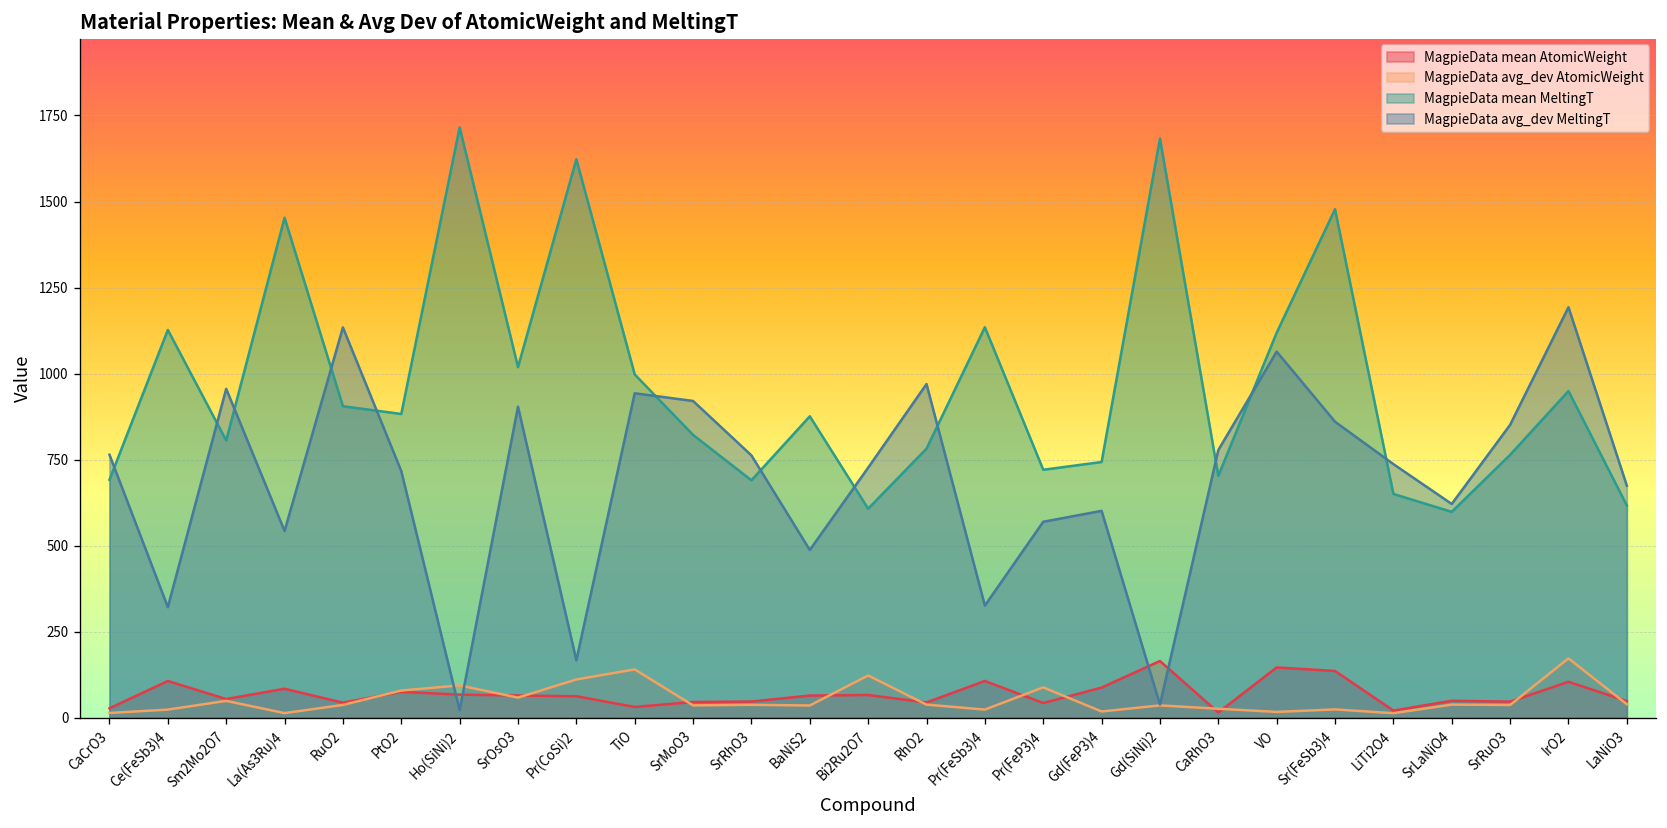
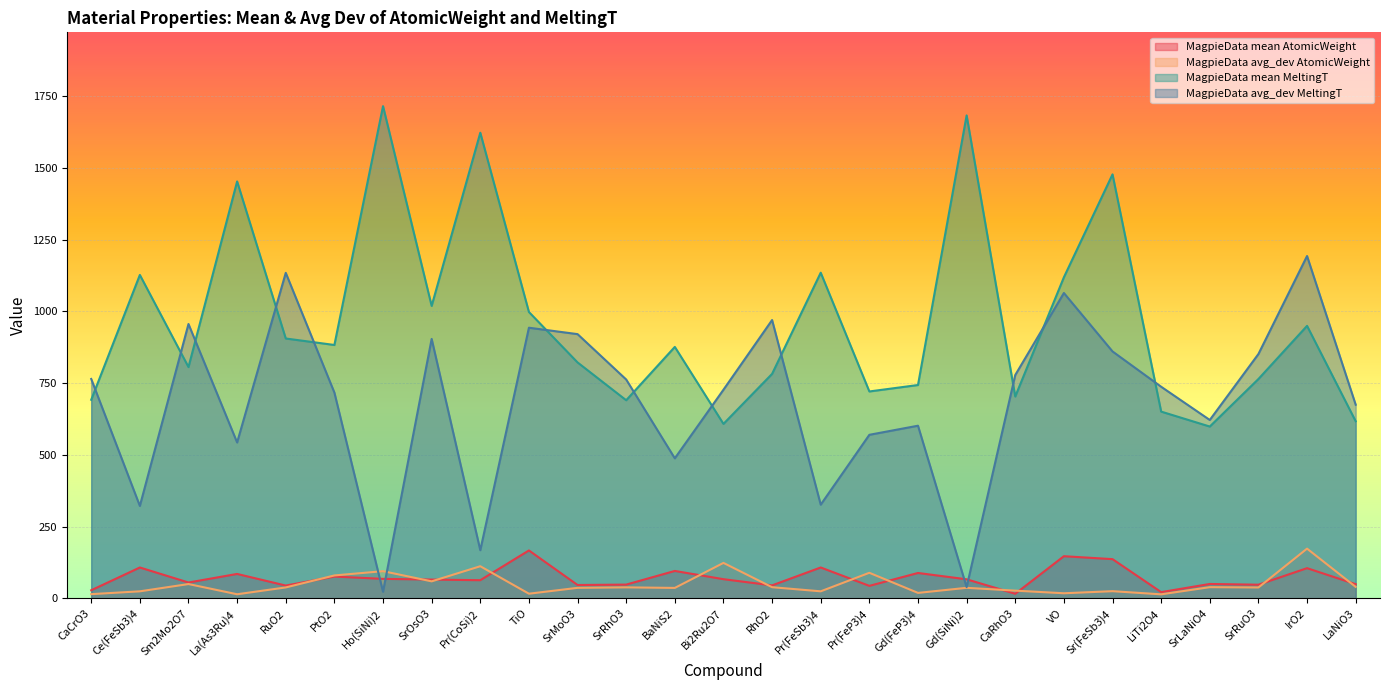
  {
    "MagpieData mean AtomicWeight": {
      "CaCrO3": 30,
      "Ce(FeSb3)4": 110,
      "La(As3Ru)4": 80,
      "Ho(SiNi)2": 70,
      "Pr(CoSi)2": 60,
-     "TiO": 30,
+     "TiO": 170,
      "SrMoO3": 50,
      "SrRhO3": 50,
-     "BaNiS2": 70,
+     "BaNiS2": 100,
      "Bi2Ru2O7": 70,
      "Pr(FeSb3)4": 110,
      "Pr(FeP3)4": 40,
      "Gd(FeP3)4": 90,
-     "Gd(SiNi)2": 170,
+     "Gd(SiNi)2": 70,
      "CaRhO3": 20,
      "VO": 150,
      "Sr(FeSb3)4": 140,
      "SrLaNiO4": 50,
      "SrRuO3": 50,
      "IrO2": 100,
      "LaNiO3": 50
    },
    "MagpieData avg_dev AtomicWeight": {
      "CaCrO3": 10,
      "Ce(FeSb3)4": 20,
      "La(As3Ru)4": 10,
      "Ho(SiNi)2": 90,
      "Pr(CoSi)2": 110,
-     "TiO": 140,
+     "TiO": 20,
      "SrMoO3": 40,
      "SrRhO3": 40,
      "BaNiS2": 40,
      "Bi2Ru2O7": 120,
      "Pr(FeSb3)4": 20,
      "Pr(FeP3)4": 90,
      "Gd(FeP3)4": 20,
      "CaRhO3": 30,
      "VO": 20,
      "Sr(FeSb3)4": 20,
      "SrLaNiO4": 40,
      "SrRuO3": 40,
      "IrO2": 170,
      "LaNiO3": 40
    }
  }
